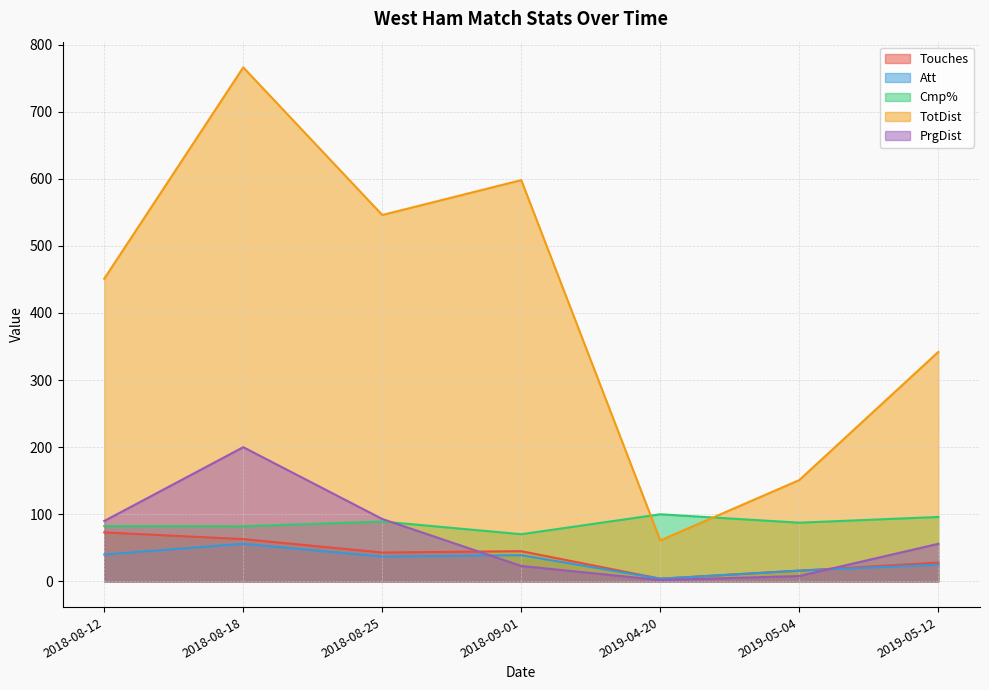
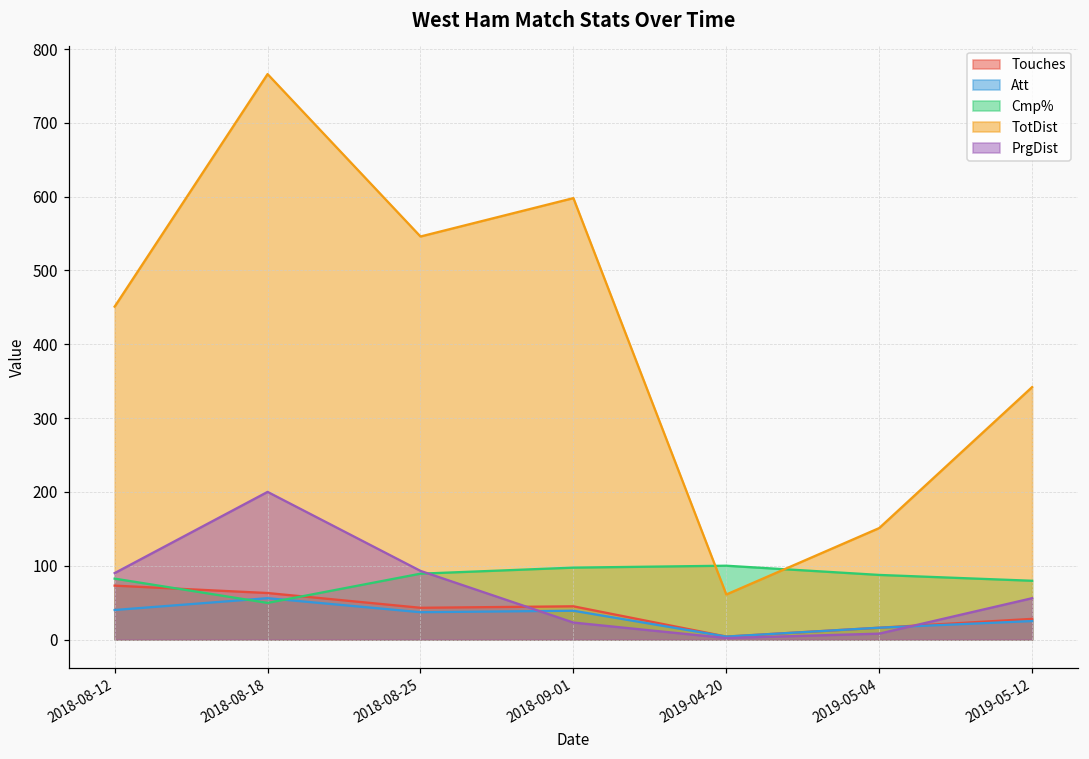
  {
    "Touches": {
      "2018-08-12": 70,
      "2018-08-18": 60,
      "2018-08-25": 40,
      "2018-09-01": 50
    },
    "Att": {
      "2018-08-12": 40,
      "2018-08-18": 60,
      "2018-08-25": 40,
      "2018-09-01": 40
    },
    "Cmp%": {
      "2018-08-12": 80,
-     "2018-08-18": 80,
-     "2018-09-01": 70,
+     "2018-08-18": 50,
+     "2018-09-01": 100,
      "2019-04-20": 100,
      "2019-05-04": 90,
-     "2019-05-12": 100
+     "2019-05-12": 80
    },
    "TotDist": {
      "2018-08-12": 450,
      "2018-08-18": 770,
      "2018-08-25": 550,
      "2018-09-01": 600,
      "2019-04-20": 60,
      "2019-05-04": 150,
      "2019-05-12": 340
    },
    "PrgDist": {
      "2018-08-12": 90,
      "2018-08-18": 200,
      "2018-09-01": 20,
      "2019-05-04": 10,
      "2019-05-12": 60
    }
  }
